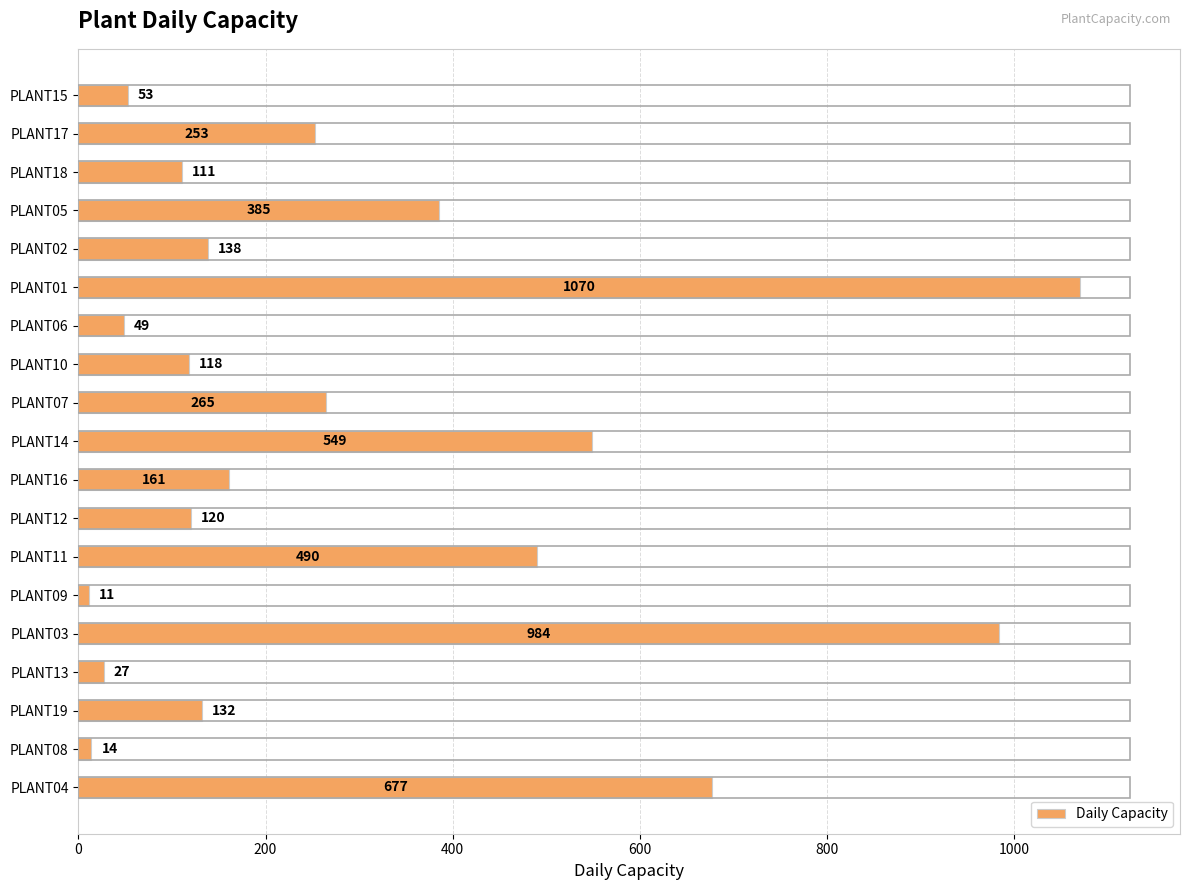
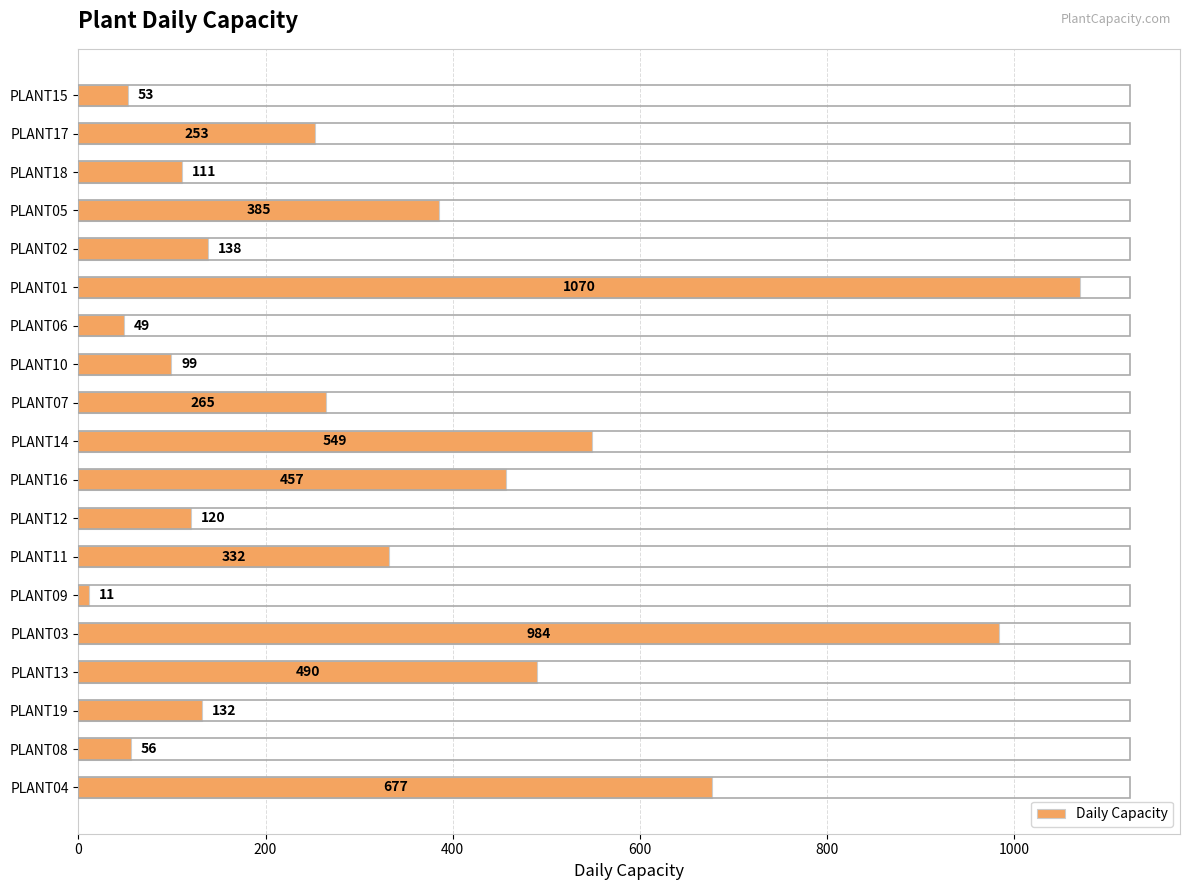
  {
    "PLANT15": 53,
    "PLANT17": 253,
    "PLANT18": 111,
    "PLANT05": 385,
    "PLANT02": 138,
    "PLANT01": 1070,
    "PLANT06": 49,
-   "PLANT10": 118,
+   "PLANT10": 99,
    "PLANT07": 265,
    "PLANT14": 549,
-   "PLANT16": 161,
+   "PLANT16": 457,
    "PLANT12": 120,
-   "PLANT11": 490,
+   "PLANT11": 332,
    "PLANT09": 11,
    "PLANT03": 984,
-   "PLANT13": 27,
+   "PLANT13": 490,
    "PLANT19": 132,
-   "PLANT08": 14,
+   "PLANT08": 56,
    "PLANT04": 677
  }
